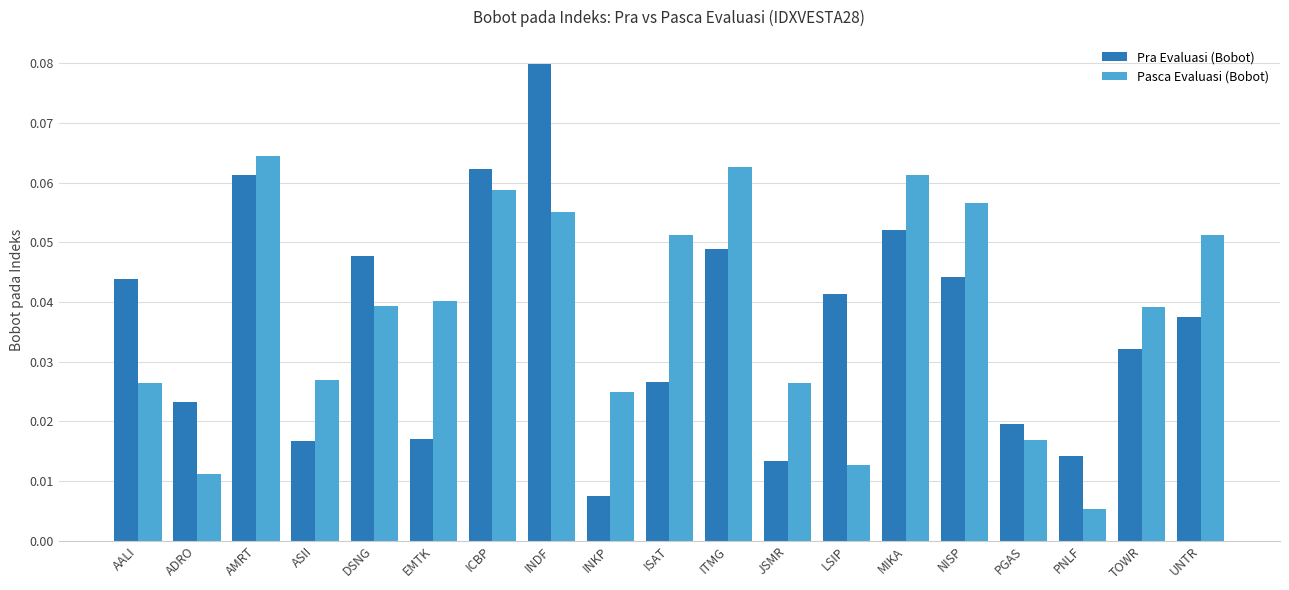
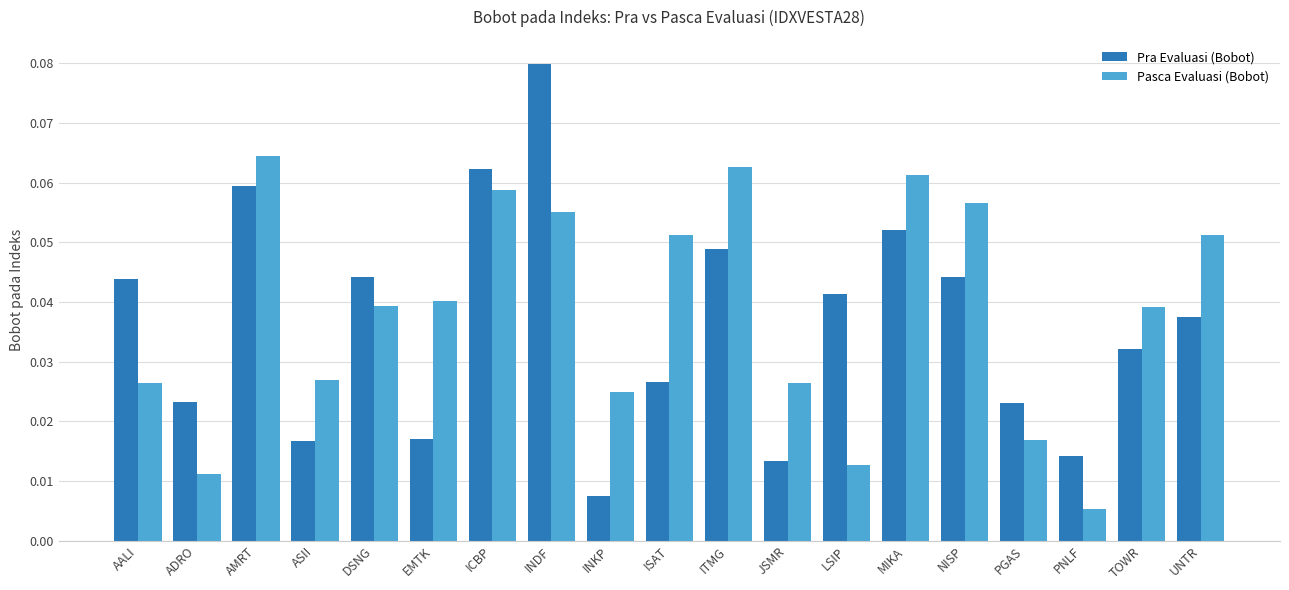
  {
    "Pra Evaluasi (Bobot)": {
      "AALI": 0.044,
      "ADRO": 0.023,
-     "AMRT": 0.061,
+     "AMRT": 0.060,
      "ASII": 0.017,
-     "DSNG": 0.048,
+     "DSNG": 0.044,
      "EMTK": 0.017,
      "ICBP": 0.062,
      "INDF": 0.080,
      "INKP": 0.008,
      "ISAT": 0.027,
      "ITMG": 0.049,
      "JSMR": 0.013,
      "LSIP": 0.041,
      "MIKA": 0.052,
      "NISP": 0.044,
-     "PGAS": 0.020,
+     "PGAS": 0.023,
      "PNLF": 0.014,
      "TOWR": 0.032,
      "UNTR": 0.038
    },
    "Pasca Evaluasi (Bobot)": {
      "AALI": 0.026,
      "ADRO": 0.011,
      "AMRT": 0.065,
      "ASII": 0.027,
      "DSNG": 0.039,
      "EMTK": 0.040,
      "ICBP": 0.059,
      "INDF": 0.055,
      "INKP": 0.025,
      "ISAT": 0.051,
      "ITMG": 0.063,
      "JSMR": 0.026,
      "LSIP": 0.013,
      "MIKA": 0.061,
      "NISP": 0.057,
      "PGAS": 0.017,
      "PNLF": 0.005,
      "TOWR": 0.039,
      "UNTR": 0.051
    }
  }
